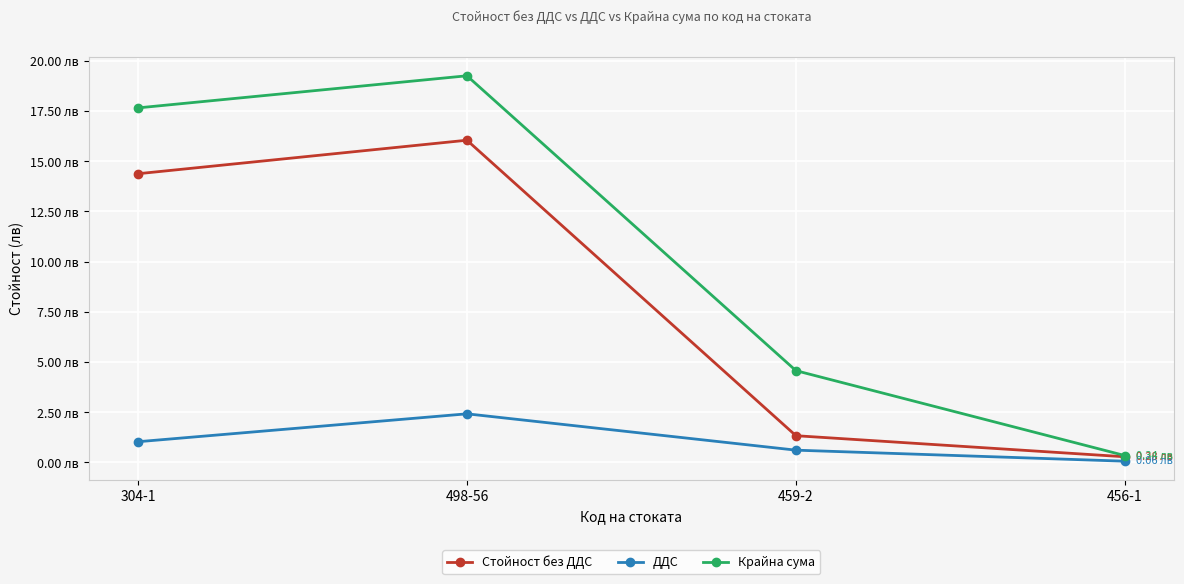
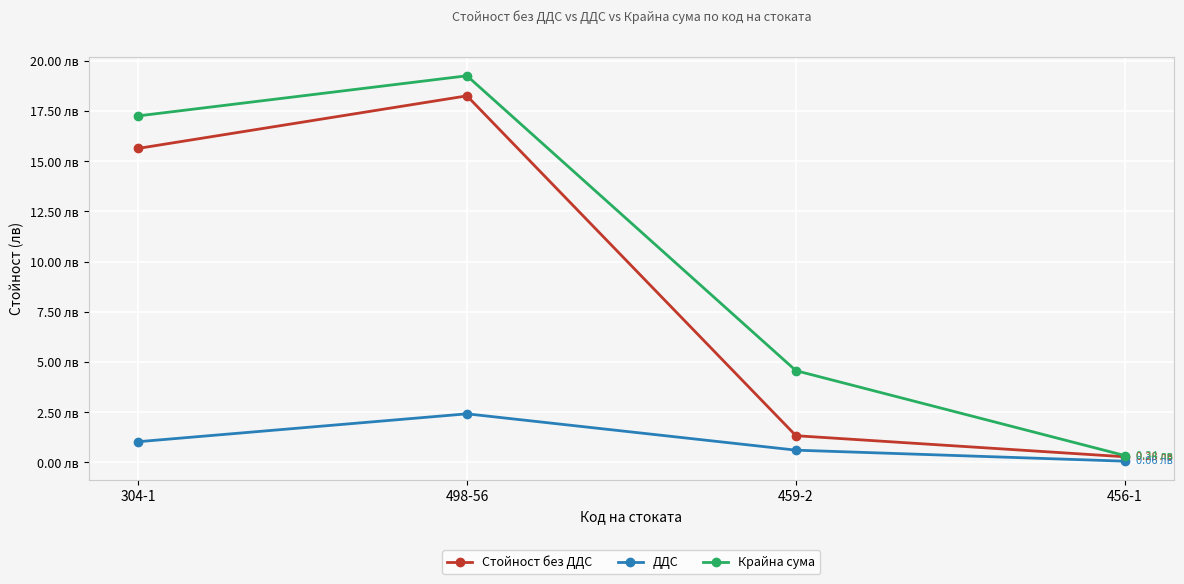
  {
    "Стойност без ДДС": {
-     "304-1": "14.4 лв",
-     "498-56": "16.1 лв",
+     "304-1": "15.6 лв",
+     "498-56": "18.3 лв",
      "459-2": "1.3 лв"
    },
    "ДДС": {
      "304-1": "1.0 лв",
      "498-56": "2.4 лв",
      "459-2": "0.6 лв"
    },
    "Крайна сума": {
-     "304-1": "17.7 лв",
+     "304-1": "17.3 лв",
      "498-56": "19.3 лв",
      "459-2": "4.6 лв"
    }
  }
